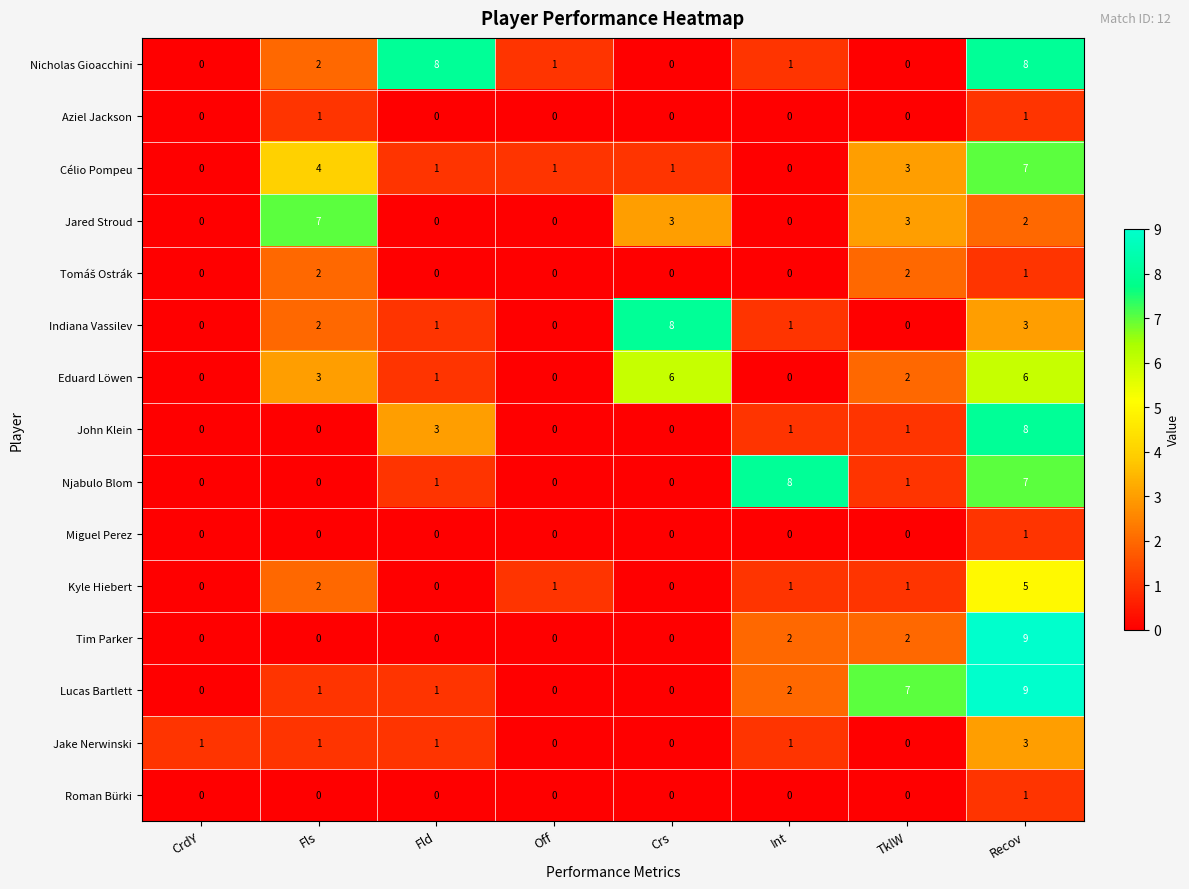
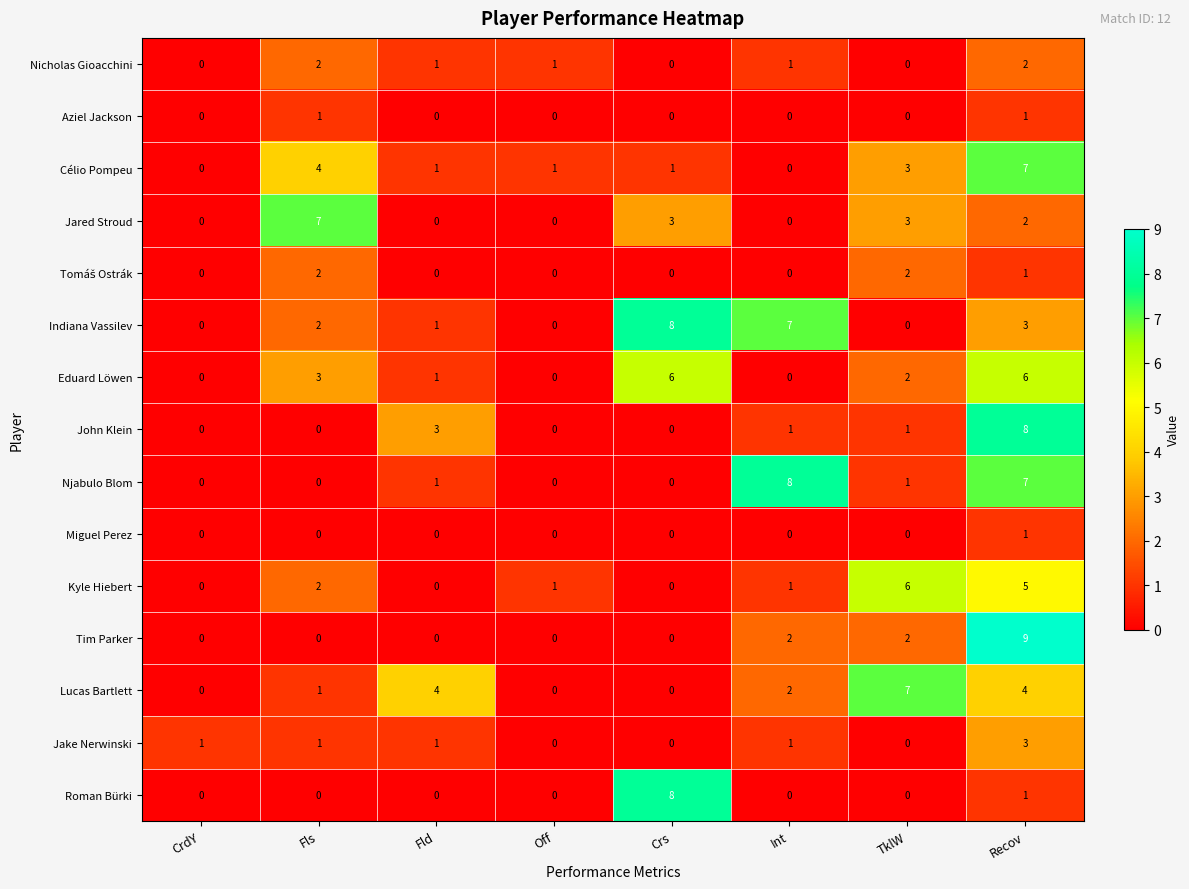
  {
    "Nicholas Gioacchini": {
      "CrdY": 0,
      "Fls": 2,
-     "Fld": 8,
+     "Fld": 1,
      "Off": 1,
      "Crs": 0,
      "Int": 1,
      "TklW": 0,
-     "Recov": 8
+     "Recov": 2
    },
    "Aziel Jackson": {
      "CrdY": 0,
      "Fls": 1,
      "Fld": 0,
      "Off": 0,
      "Crs": 0,
      "Int": 0,
      "TklW": 0,
      "Recov": 1
    },
    "Célio Pompeu": {
      "CrdY": 0,
      "Fls": 4,
      "Fld": 1,
      "Off": 1,
      "Crs": 1,
      "Int": 0,
      "TklW": 3,
      "Recov": 7
    },
    "Jared Stroud": {
      "CrdY": 0,
      "Fls": 7,
      "Fld": 0,
      "Off": 0,
      "Crs": 3,
      "Int": 0,
      "TklW": 3,
      "Recov": 2
    },
    "Tomáš Ostrák": {
      "CrdY": 0,
      "Fls": 2,
      "Fld": 0,
      "Off": 0,
      "Crs": 0,
      "Int": 0,
      "TklW": 2,
      "Recov": 1
    },
    "Indiana Vassilev": {
      "CrdY": 0,
      "Fls": 2,
      "Fld": 1,
      "Off": 0,
      "Crs": 8,
-     "Int": 1,
+     "Int": 7,
      "TklW": 0,
      "Recov": 3
    },
    "Eduard Löwen": {
      "CrdY": 0,
      "Fls": 3,
      "Fld": 1,
      "Off": 0,
      "Crs": 6,
      "Int": 0,
      "TklW": 2,
      "Recov": 6
    },
    "John Klein": {
      "CrdY": 0,
      "Fls": 0,
      "Fld": 3,
      "Off": 0,
      "Crs": 0,
      "Int": 1,
      "TklW": 1,
      "Recov": 8
    },
    "Njabulo Blom": {
      "CrdY": 0,
      "Fls": 0,
      "Fld": 1,
      "Off": 0,
      "Crs": 0,
      "Int": 8,
      "TklW": 1,
      "Recov": 7
    },
    "Miguel Perez": {
      "CrdY": 0,
      "Fls": 0,
      "Fld": 0,
      "Off": 0,
      "Crs": 0,
      "Int": 0,
      "TklW": 0,
      "Recov": 1
    },
    "Kyle Hiebert": {
      "CrdY": 0,
      "Fls": 2,
      "Fld": 0,
      "Off": 1,
      "Crs": 0,
      "Int": 1,
-     "TklW": 1,
+     "TklW": 6,
      "Recov": 5
    },
    "Tim Parker": {
      "CrdY": 0,
      "Fls": 0,
      "Fld": 0,
      "Off": 0,
      "Crs": 0,
      "Int": 2,
      "TklW": 2,
      "Recov": 9
    },
    "Lucas Bartlett": {
      "CrdY": 0,
      "Fls": 1,
-     "Fld": 1,
+     "Fld": 4,
      "Off": 0,
      "Crs": 0,
      "Int": 2,
      "TklW": 7,
-     "Recov": 9
+     "Recov": 4
    },
    "Jake Nerwinski": {
      "CrdY": 1,
      "Fls": 1,
      "Fld": 1,
      "Off": 0,
      "Crs": 0,
      "Int": 1,
      "TklW": 0,
      "Recov": 3
    },
    "Roman Bürki": {
      "CrdY": 0,
      "Fls": 0,
      "Fld": 0,
      "Off": 0,
-     "Crs": 0,
+     "Crs": 8,
      "Int": 0,
      "TklW": 0,
      "Recov": 1
    }
  }
